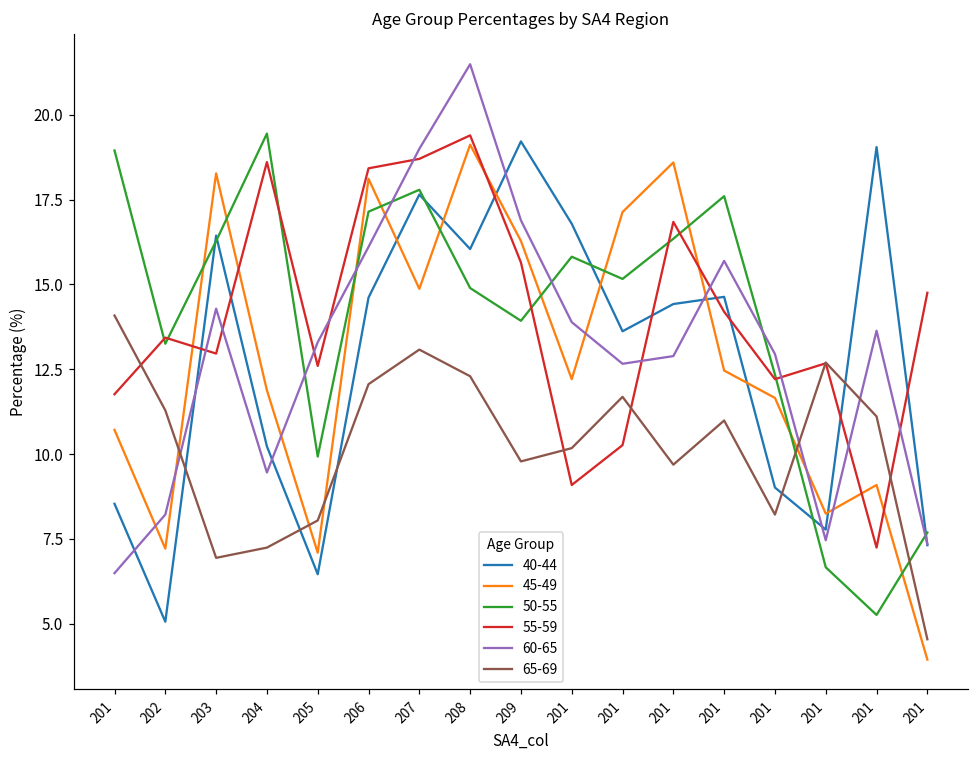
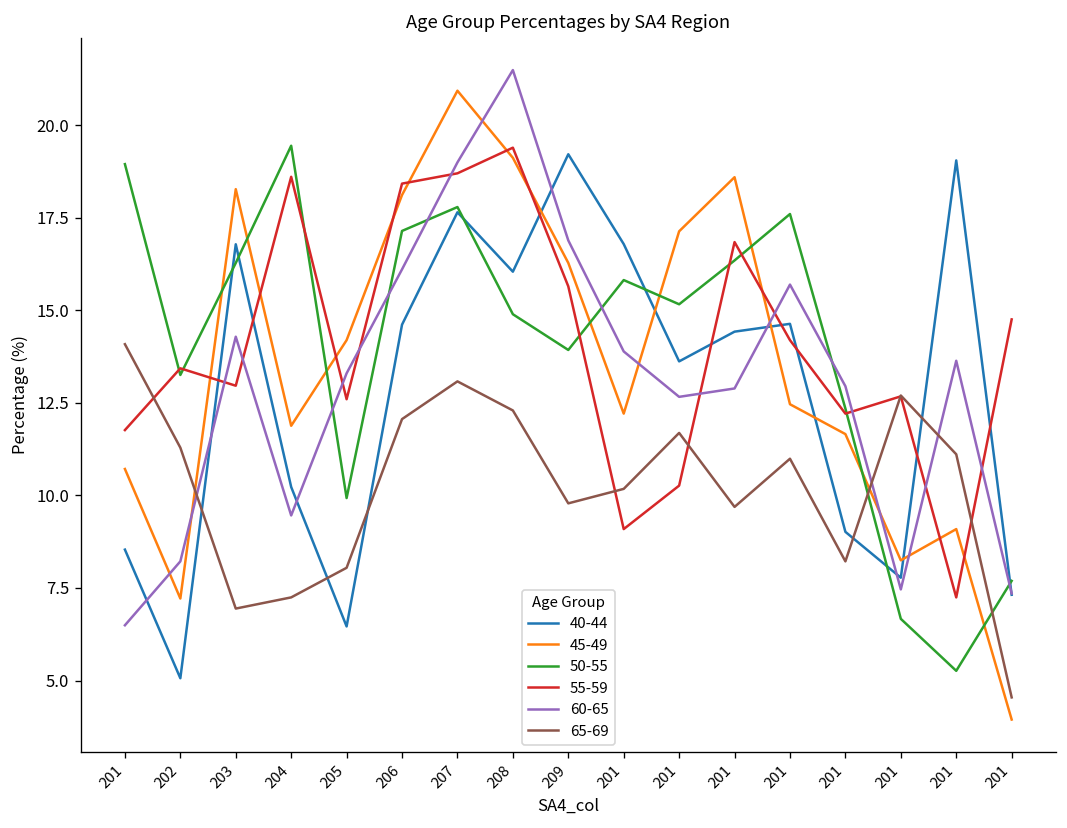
  {
    "40-44": {
      "202": 5.1,
-     "203": 16.4,
+     "203": 16.8,
      "204": 10.2,
      "205": 6.5,
      "206": 14.6,
      "207": 17.6,
      "208": 16.0,
      "209": 19.2
    },
    "45-49": {
      "202": 7.2,
      "203": 18.3,
      "204": 11.9,
-     "205": 7.1,
+     "205": 14.2,
      "206": 18.1,
-     "207": 14.9,
+     "207": 20.9,
      "208": 19.1,
      "209": 16.3
    },
    "50-55": {
      "202": 13.3,
      "203": 16.3,
      "204": 19.4,
      "205": 9.9,
      "206": 17.1,
      "207": 17.8,
      "208": 14.9,
      "209": 13.9
    },
    "55-59": {
      "202": 13.4,
      "203": 13.0,
      "204": 18.6,
      "205": 12.6,
      "206": 18.4,
      "207": 18.7,
      "208": 19.4,
      "209": 15.6
    },
    "60-65": {
      "202": 8.2,
      "203": 14.3,
      "204": 9.5,
      "205": 13.3,
      "206": 16.1,
      "207": 19.0,
      "208": 21.5,
      "209": 16.9
    },
    "65-69": {
      "202": 11.3,
      "203": 6.9,
      "204": 7.2,
      "205": 8.0,
      "206": 12.1,
      "207": 13.1,
      "208": 12.3,
      "209": 9.8
    }
  }
